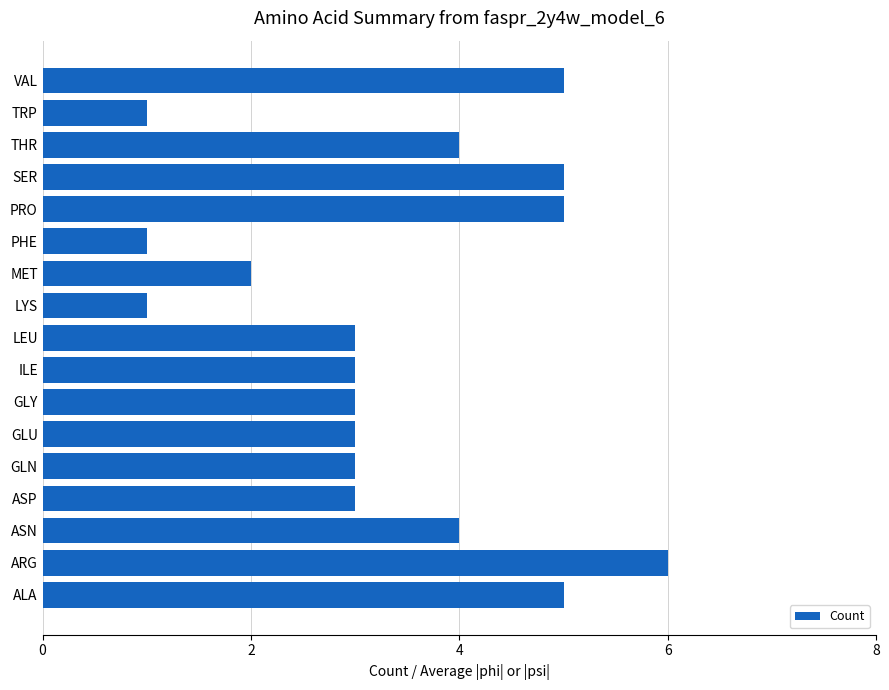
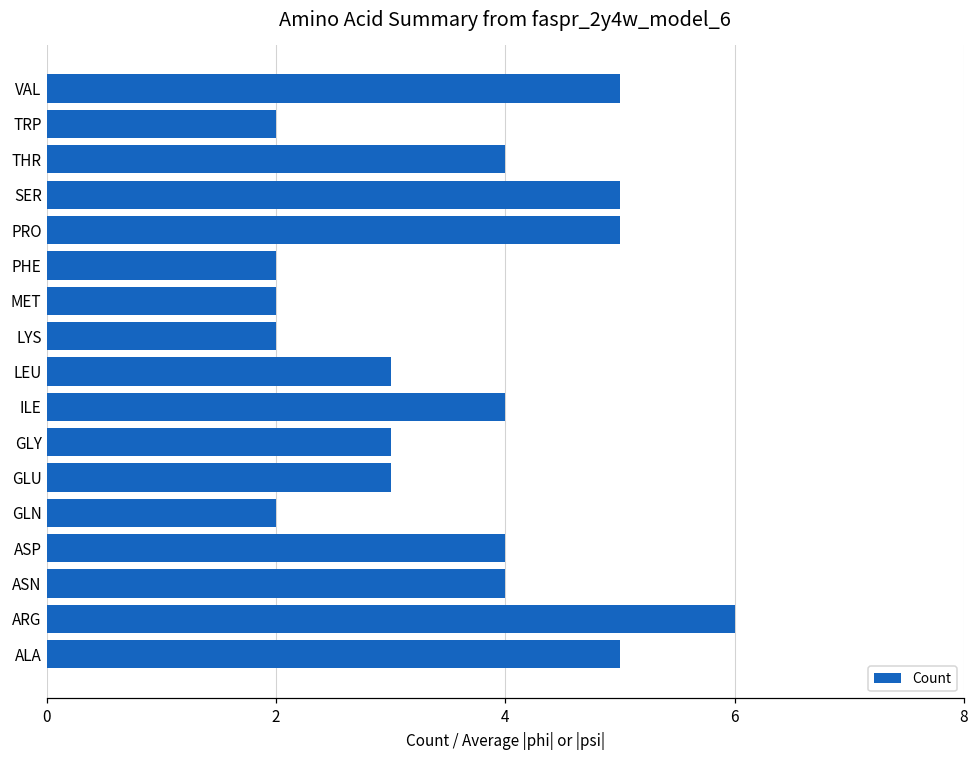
  {
    "VAL": 5,
-   "TRP": 1,
+   "TRP": 2,
    "THR": 4,
    "SER": 5,
    "PRO": 5,
-   "PHE": 1,
+   "PHE": 2,
    "MET": 2,
-   "LYS": 1,
+   "LYS": 2,
    "LEU": 3,
-   "ILE": 3,
+   "ILE": 4,
    "GLY": 3,
    "GLU": 3,
-   "GLN": 3,
-   "ASP": 3,
+   "GLN": 2,
+   "ASP": 4,
    "ASN": 4,
    "ARG": 6,
    "ALA": 5
  }
